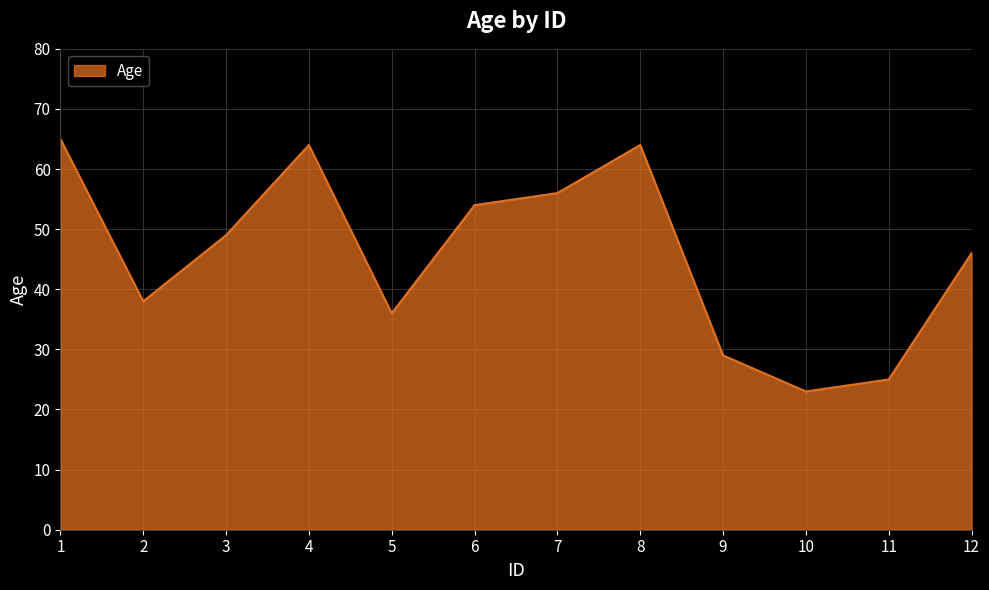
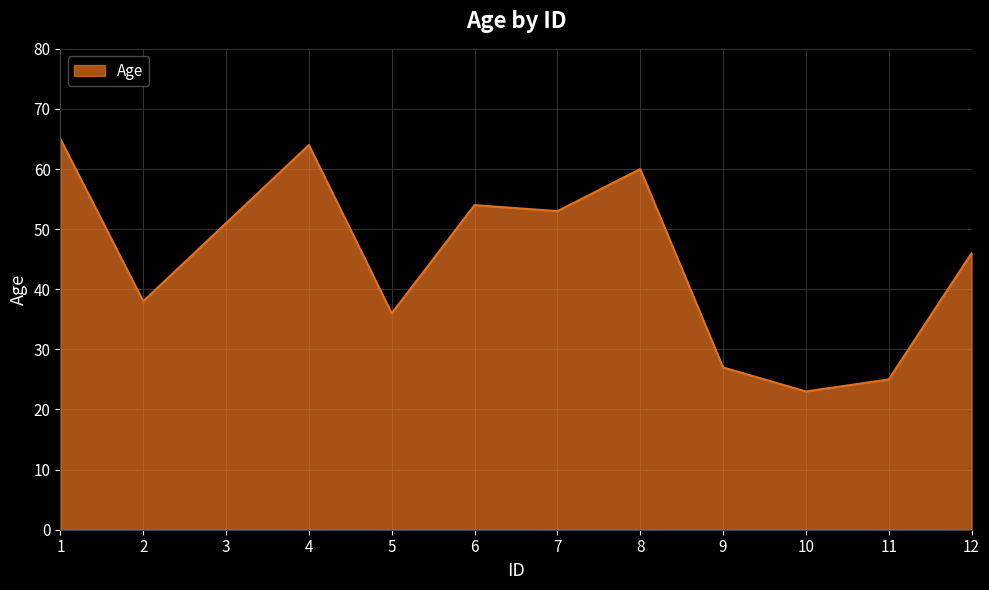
  {
    "1": 65,
    "2": 38,
-   "3": 49,
+   "3": 51,
    "4": 64,
    "5": 36,
    "6": 54,
-   "7": 56,
-   "8": 64,
-   "9": 29,
+   "7": 53,
+   "8": 60,
+   "9": 27,
    "10": 23,
    "11": 25,
    "12": 46
  }
